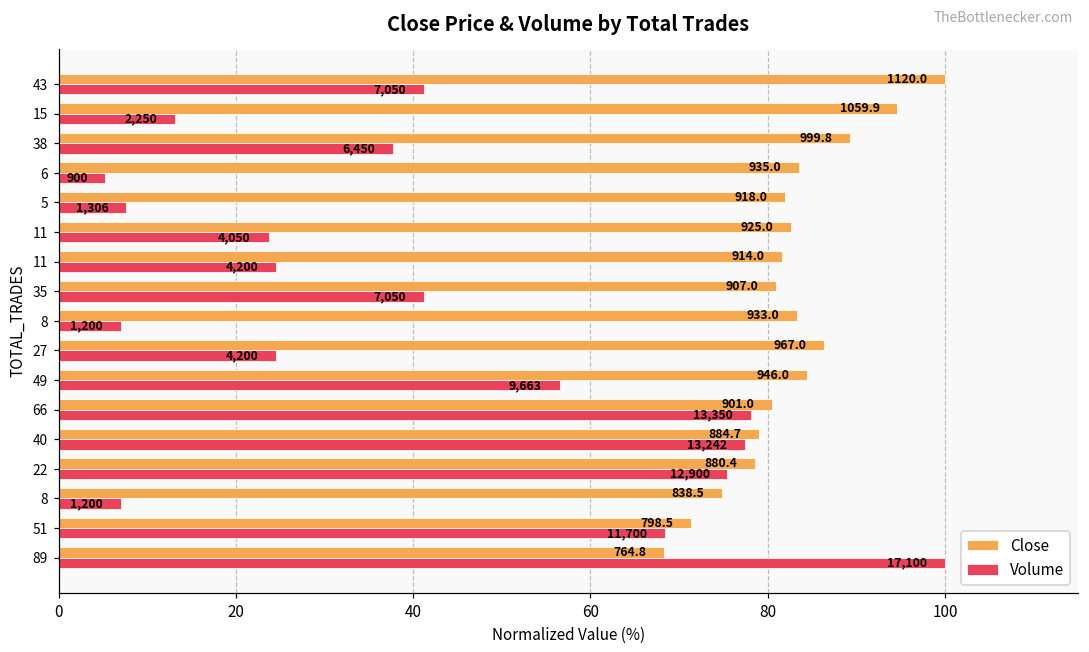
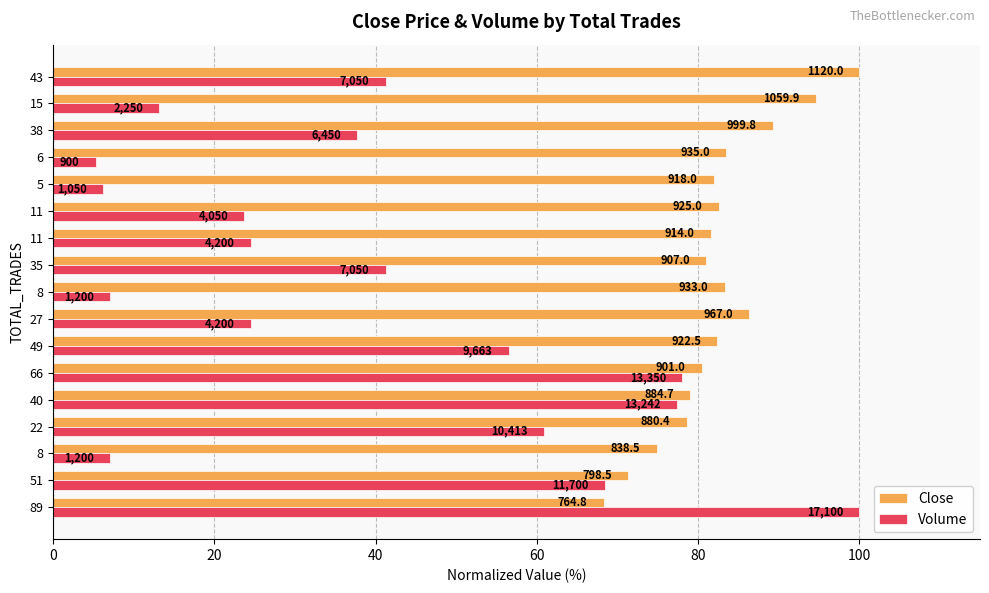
  {
    "Close": {
-     "49": "946.0"
+     "49": "922.5"
    },
    "Volume": {
-     "5": "1,306",
-     "22": "12,900"
+     "5": "1,050",
+     "22": "10,413"
    }
  }
